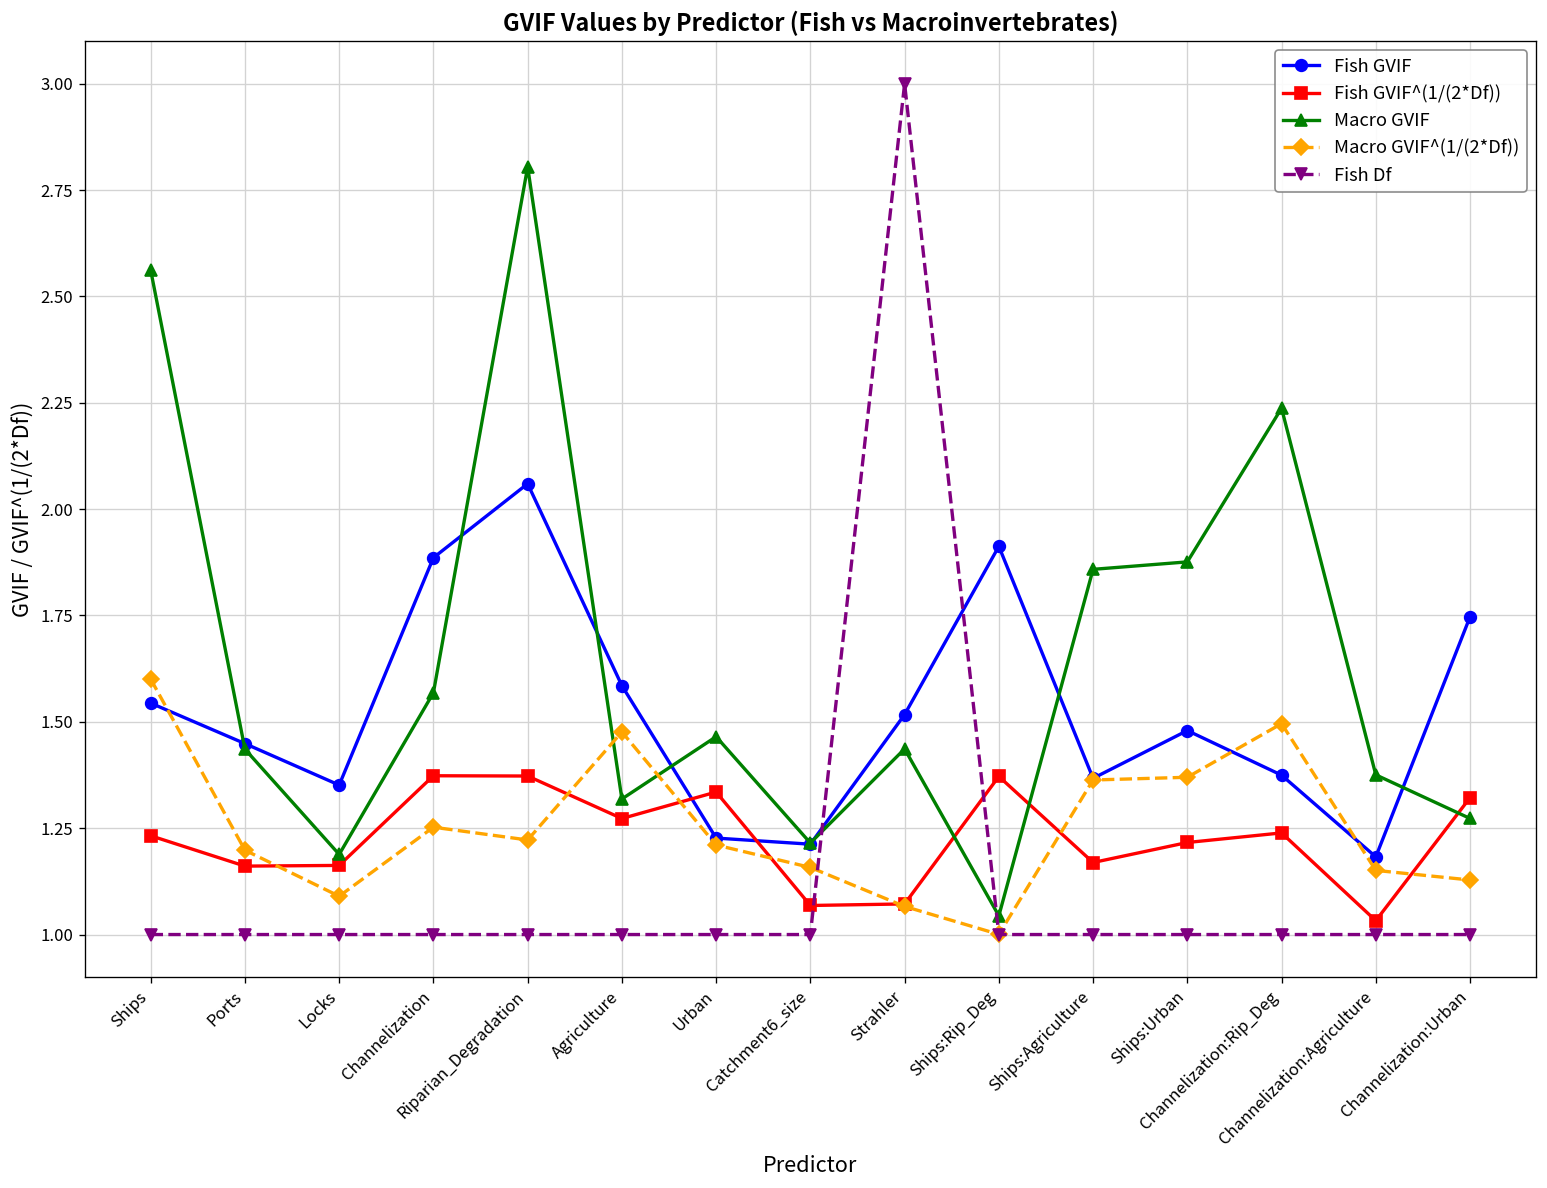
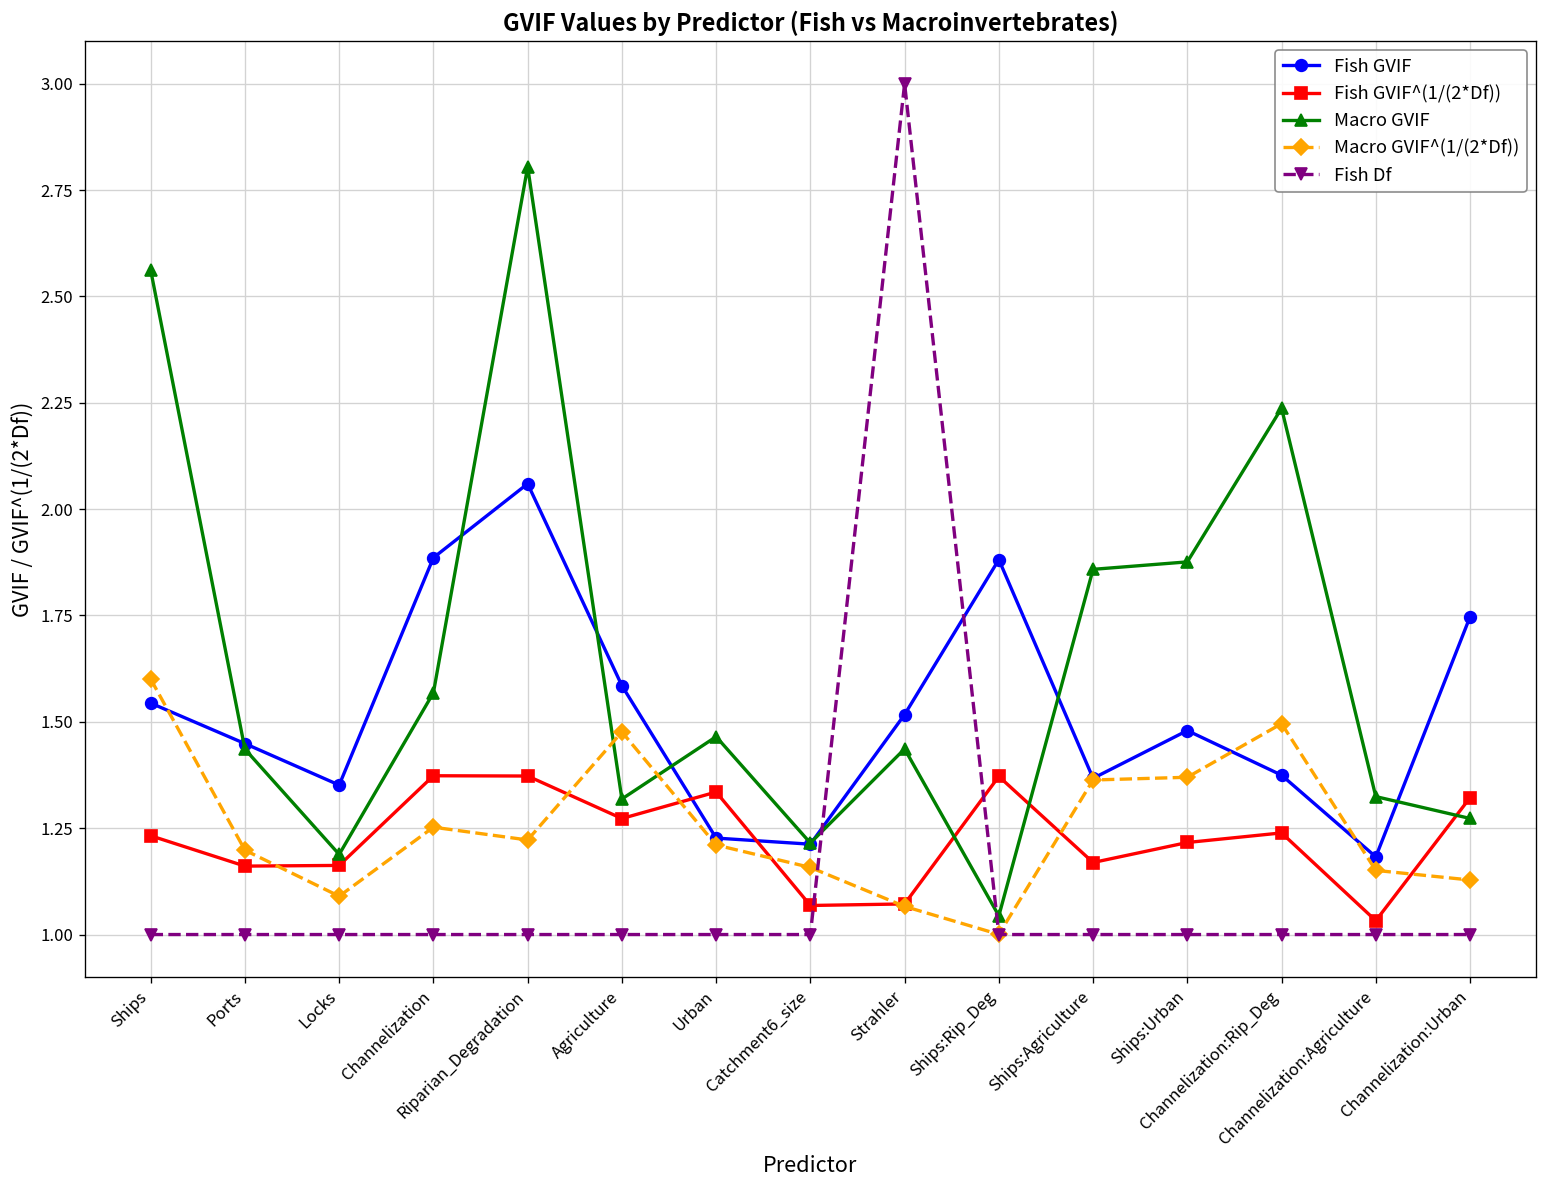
  {
    "Fish GVIF": {
      "Ships": 1.54,
      "Ports": 1.45,
      "Locks": 1.35,
      "Channelization": 1.89,
      "Riparian_Degradation": 2.06,
      "Agriculture": 1.59,
      "Urban": 1.23,
      "Strahler": 1.52,
-     "Ships:Rip_Deg": 1.91,
+     "Ships:Rip_Deg": 1.88,
      "Ships:Urban": 1.48,
      "Channelization:Rip_Deg": 1.37,
      "Channelization:Agriculture": 1.18,
      "Channelization:Urban": 1.75
    },
    "Fish GVIF^(1/(2*Df))": {
      "Ships": 1.23,
      "Ports": 1.16,
      "Locks": 1.16,
      "Channelization": 1.37,
      "Riparian_Degradation": 1.37,
      "Agriculture": 1.27,
      "Urban": 1.33,
      "Catchment6_size": 1.07,
      "Ships:Rip_Deg": 1.37,
      "Ships:Agriculture": 1.17,
      "Ships:Urban": 1.22,
      "Channelization:Rip_Deg": 1.24,
      "Channelization:Agriculture": 1.03,
      "Channelization:Urban": 1.32
    },
    "Macro GVIF": {
      "Ships": 2.56,
      "Ports": 1.44,
      "Locks": 1.19,
      "Channelization": 1.57,
      "Riparian_Degradation": 2.80,
      "Agriculture": 1.32,
      "Urban": 1.47,
      "Strahler": 1.44,
      "Ships:Rip_Deg": 1.04,
      "Ships:Agriculture": 1.86,
      "Ships:Urban": 1.88,
      "Channelization:Rip_Deg": 2.24,
-     "Channelization:Agriculture": 1.38,
+     "Channelization:Agriculture": 1.32,
      "Channelization:Urban": 1.27
    },
    "Macro GVIF^(1/(2*Df))": {
      "Ships": 1.60,
      "Ports": 1.20,
      "Locks": 1.09,
      "Channelization": 1.25,
      "Riparian_Degradation": 1.22,
      "Agriculture": 1.48,
      "Urban": 1.21,
      "Catchment6_size": 1.16,
      "Ships:Urban": 1.37,
      "Channelization:Rip_Deg": 1.50,
      "Channelization:Agriculture": 1.15,
      "Channelization:Urban": 1.13
    },
    "Fish Df": {
      "Ships": 1.00,
      "Ports": 1.00,
      "Locks": 1.00,
      "Channelization": 1.00,
      "Riparian_Degradation": 1.00,
      "Agriculture": 1.00,
      "Urban": 1.00,
      "Catchment6_size": 1.00,
      "Strahler": 3.00,
      "Ships:Agriculture": 1.00,
      "Ships:Urban": 1.00,
      "Channelization:Rip_Deg": 1.00,
      "Channelization:Agriculture": 1.00,
      "Channelization:Urban": 1.00
    }
  }
